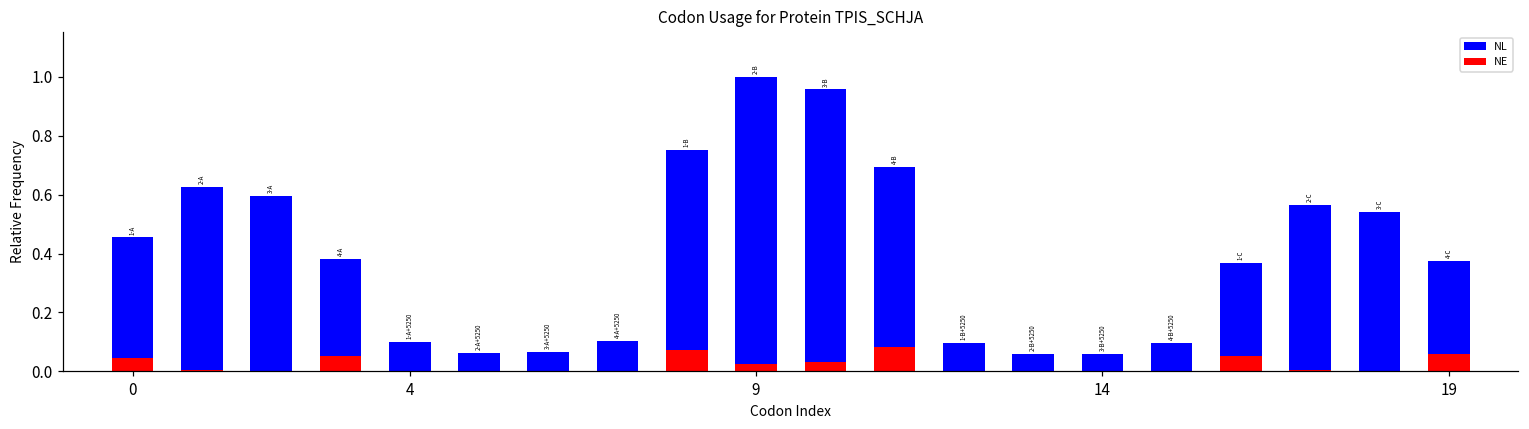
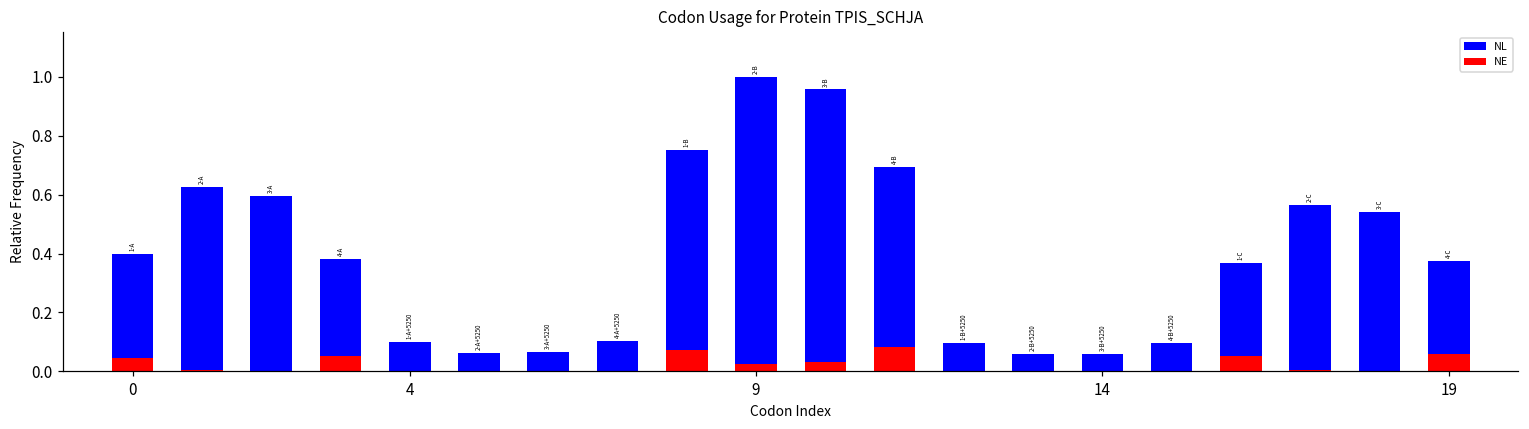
  {
    "NL": {
-     "0": 0.45
+     "0": 0.40
    },
    "NE": {
      "4": 0.00,
      "14": 0.00
    }
  }
